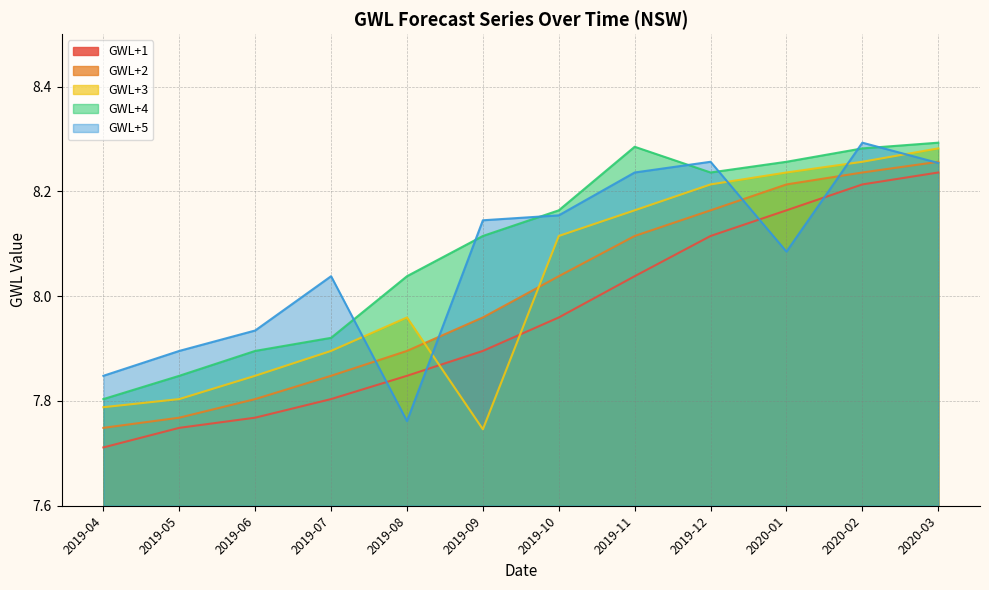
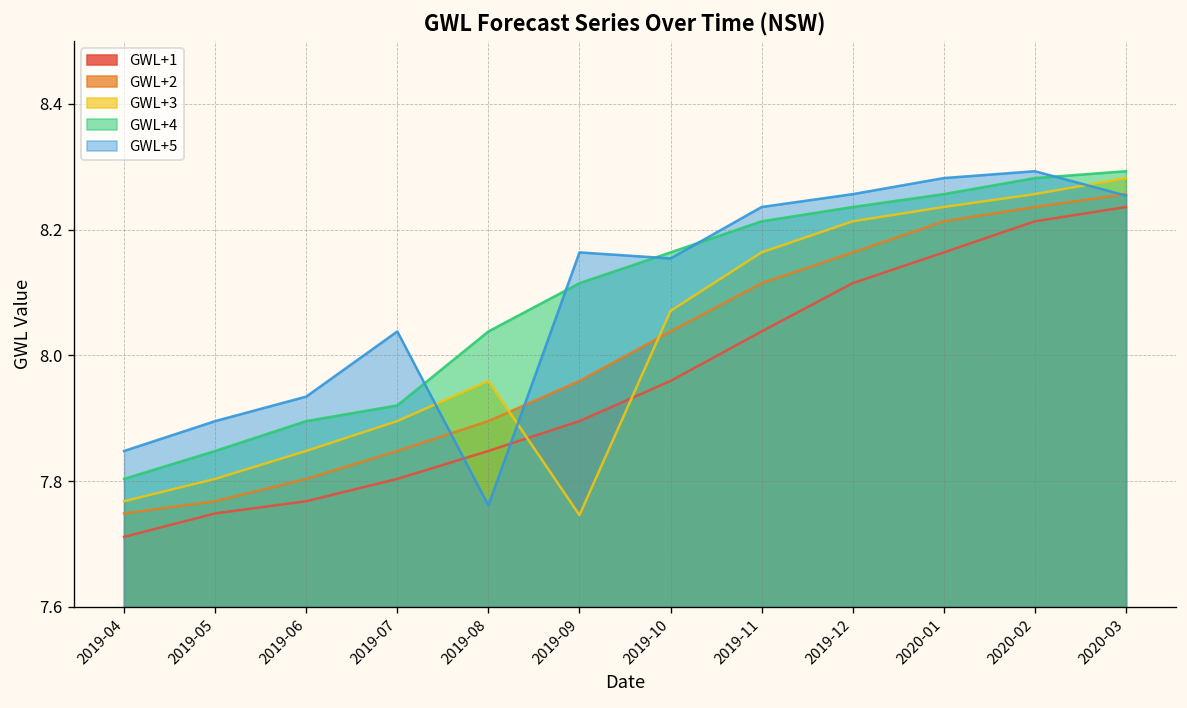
  {
    "GWL+3": {
-     "2019-04": 7.79,
+     "2019-04": 7.77,
      "2019-05": 7.80,
      "2019-06": 7.85,
      "2019-07": 7.90,
      "2019-08": 7.96,
      "2019-09": 7.75,
-     "2019-10": 8.11,
+     "2019-10": 8.07,
      "2019-11": 8.16,
      "2019-12": 8.21,
      "2020-01": 8.24,
      "2020-02": 8.26,
      "2020-03": 8.28
    },
    "GWL+4": {
      "2019-04": 7.80,
      "2019-05": 7.85,
      "2019-06": 7.90,
      "2019-07": 7.92,
      "2019-08": 8.04,
      "2019-09": 8.11,
      "2019-10": 8.16,
-     "2019-11": 8.29,
+     "2019-11": 8.21,
      "2019-12": 8.24,
      "2020-01": 8.26,
      "2020-02": 8.28,
      "2020-03": 8.29
    },
    "GWL+5": {
      "2019-04": 7.85,
      "2019-05": 7.90,
      "2019-06": 7.93,
      "2019-07": 8.04,
      "2019-08": 7.76,
-     "2019-09": 8.14,
+     "2019-09": 8.16,
      "2019-10": 8.15,
      "2019-11": 8.24,
      "2019-12": 8.26,
-     "2020-01": 8.09,
+     "2020-01": 8.28,
      "2020-02": 8.29
    }
  }
